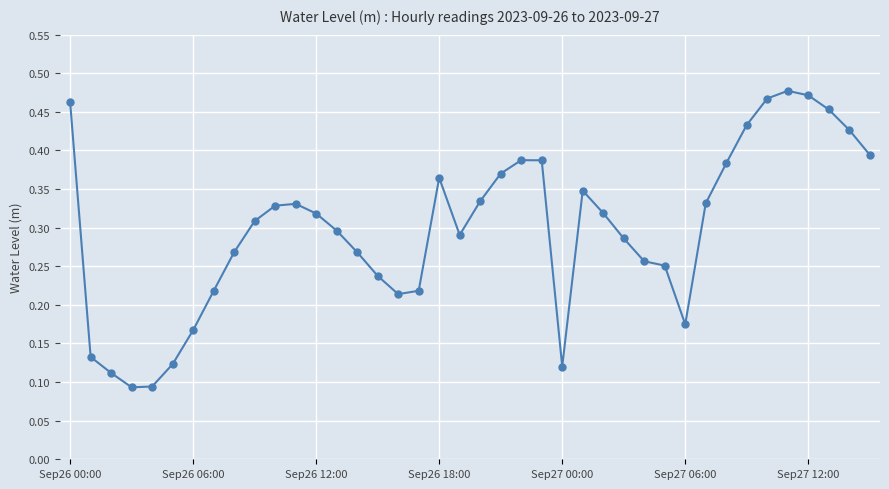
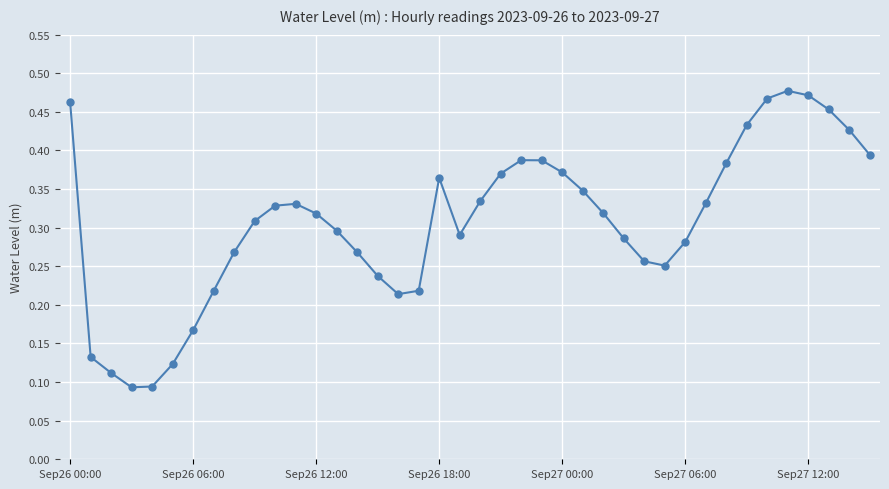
  {
    "Sep26 00:00": 0.46,
    "Sep26 06:00": 0.17,
    "Sep26 12:00": 0.32,
    "Sep26 18:00": 0.36,
-   "Sep27 00:00": 0.12,
-   "Sep27 06:00": 0.17,
+   "Sep27 00:00": 0.37,
+   "Sep27 06:00": 0.28,
    "Sep27 12:00": 0.47
  }
